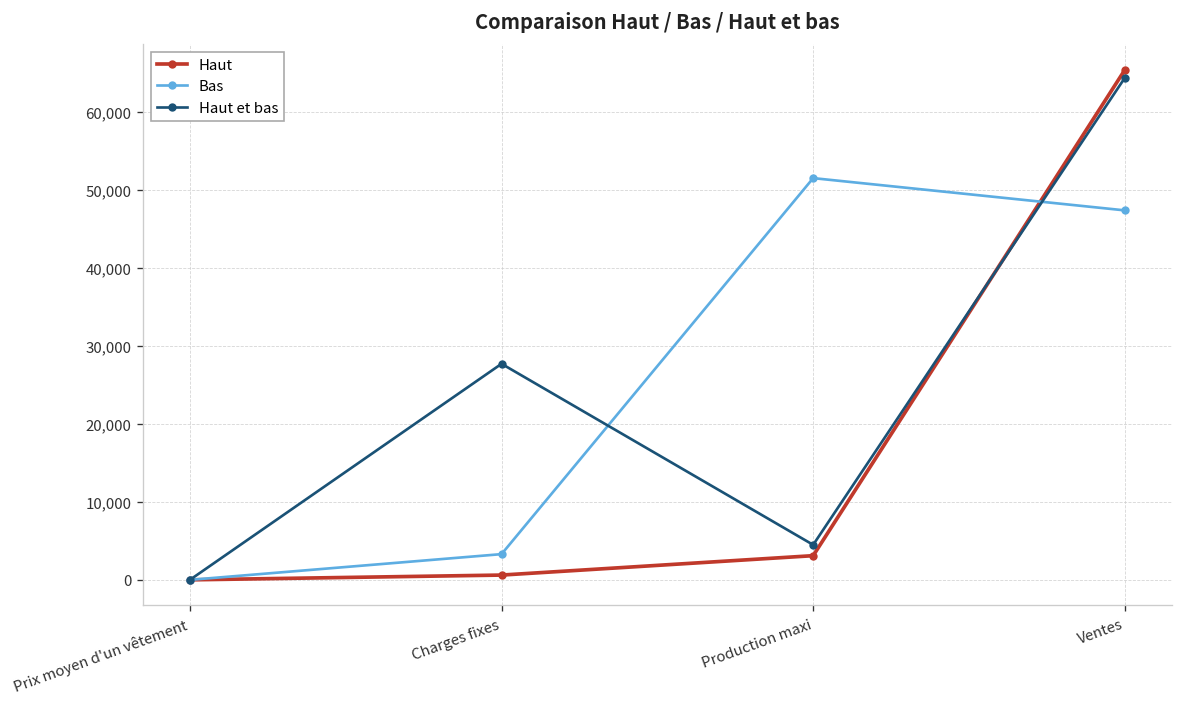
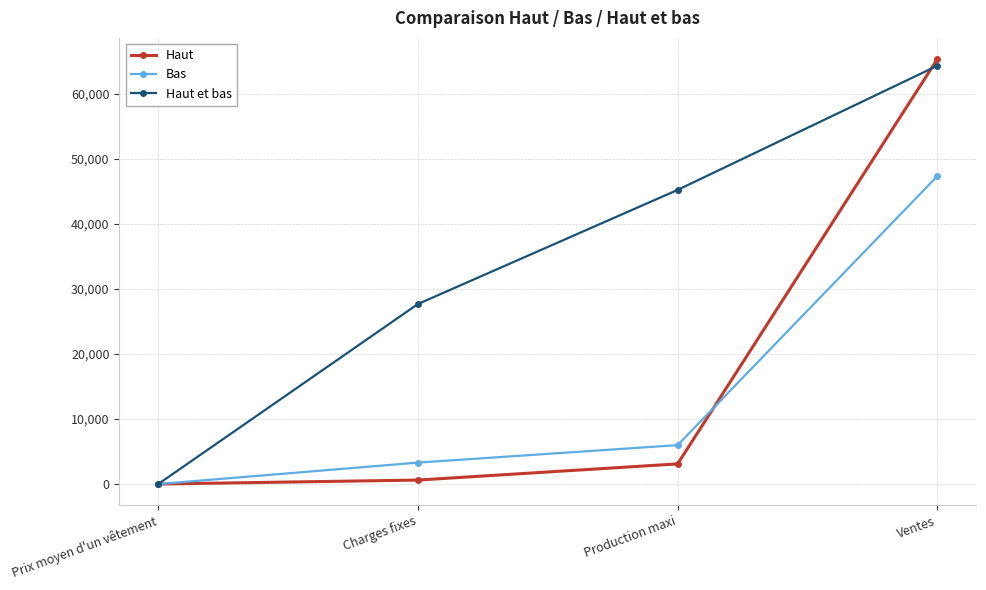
  {
    "Haut": {
      "Charges fixes": "1,000",
      "Production maxi": "3,000",
      "Ventes": "65,000"
    },
    "Bas": {
      "Charges fixes": "3,000",
-     "Production maxi": "52,000",
+     "Production maxi": "6,000",
      "Ventes": "47,000"
    },
    "Haut et bas": {
      "Charges fixes": "28,000",
-     "Production maxi": "5,000",
+     "Production maxi": "45,000",
      "Ventes": "64,000"
    }
  }
